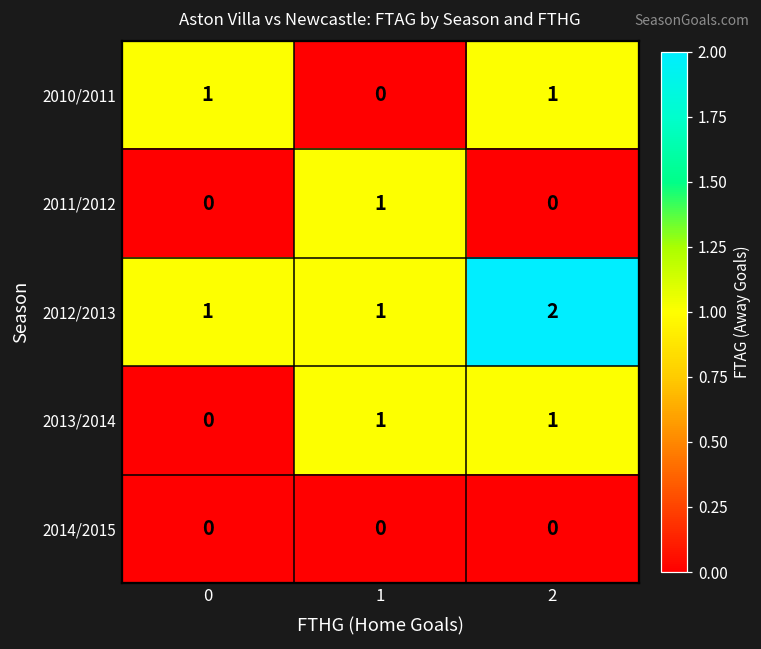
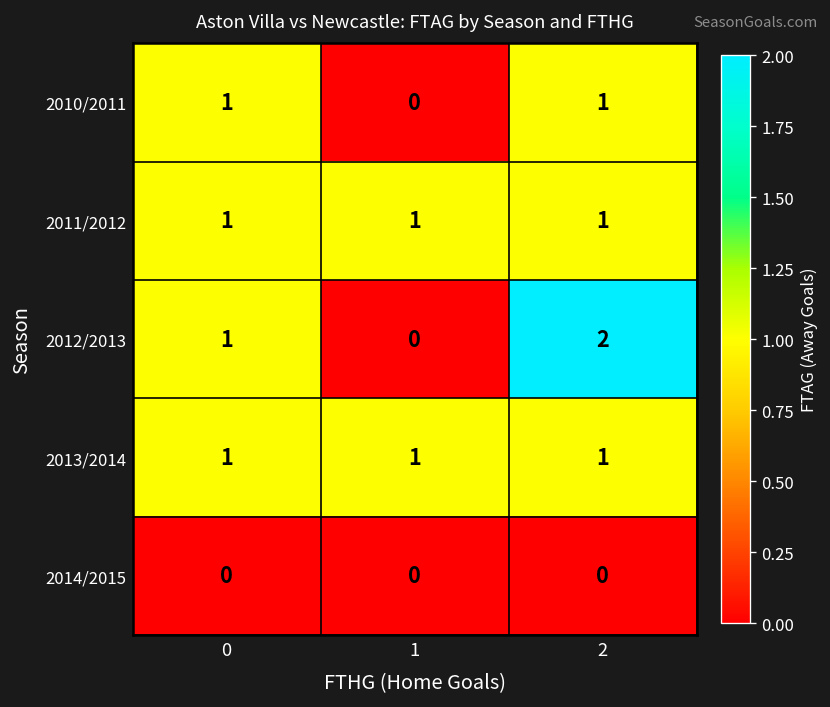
  {
    "2010/2011": {
      "0": 1,
      "1": 0,
      "2": 1
    },
    "2011/2012": {
-     "0": 0,
+     "0": 1,
      "1": 1,
-     "2": 0
+     "2": 1
    },
    "2012/2013": {
      "0": 1,
-     "1": 1,
+     "1": 0,
      "2": 2
    },
    "2013/2014": {
-     "0": 0,
+     "0": 1,
      "1": 1,
      "2": 1
    },
    "2014/2015": {
      "0": 0,
      "1": 0,
      "2": 0
    }
  }
